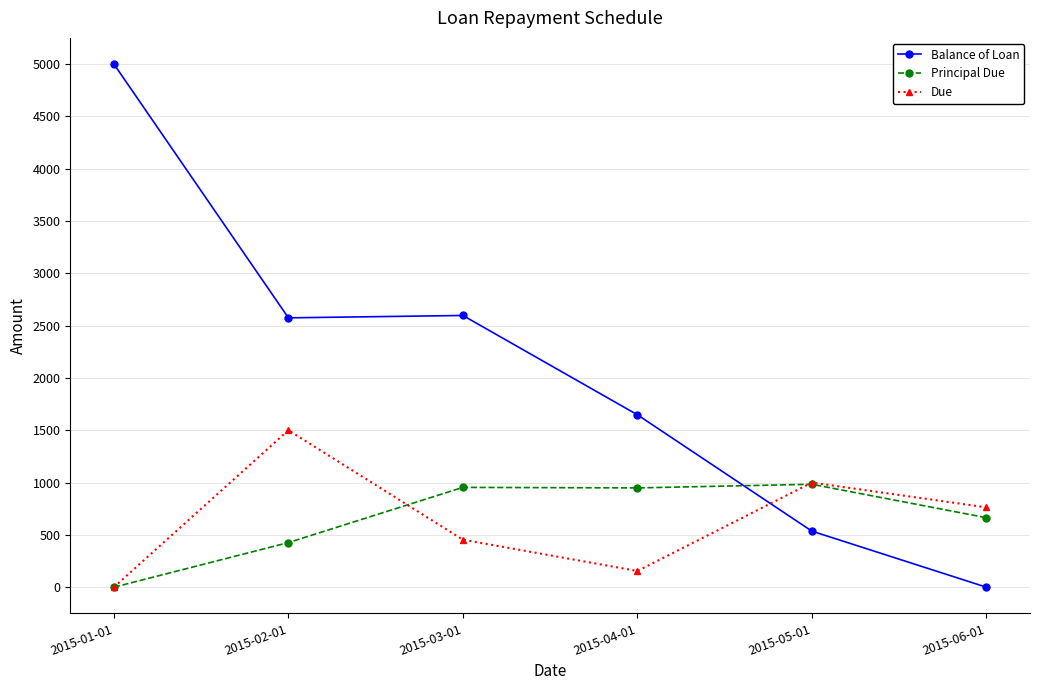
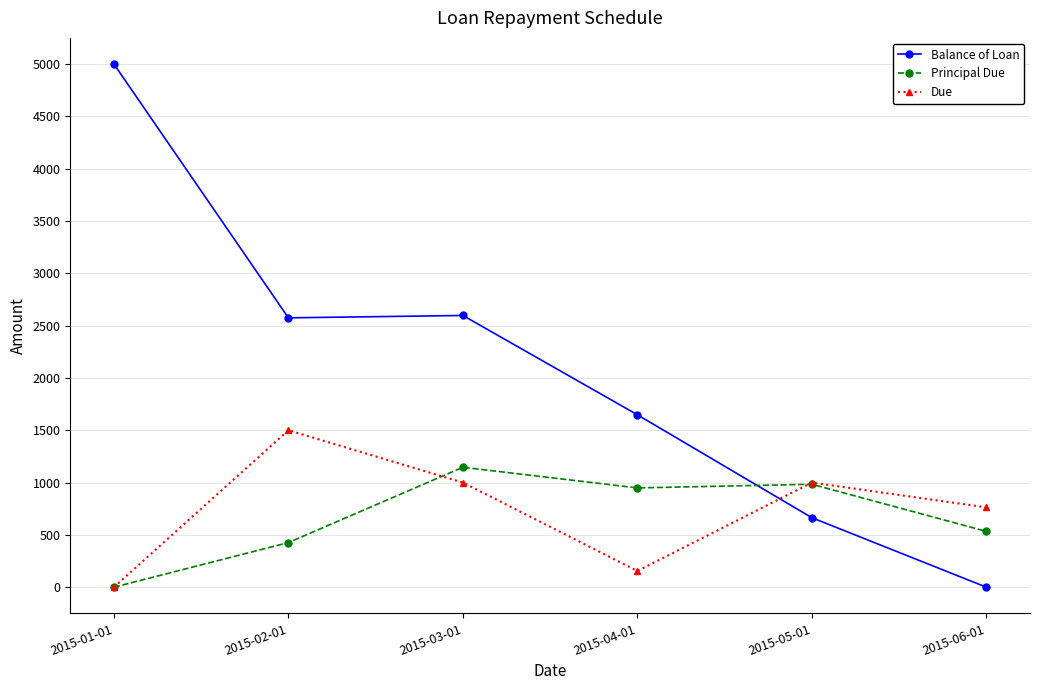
  {
    "Balance of Loan": {
      "2015-01-01": 5000,
      "2015-02-01": 2570,
      "2015-03-01": 2600,
      "2015-04-01": 1650,
-     "2015-05-01": 540,
+     "2015-05-01": 660,
      "2015-06-01": 0
    },
    "Principal Due": {
      "2015-02-01": 430,
-     "2015-03-01": 950,
+     "2015-03-01": 1150,
      "2015-04-01": 950,
-     "2015-06-01": 660
+     "2015-06-01": 530
    },
    "Due": {
      "2015-02-01": 1500,
-     "2015-03-01": 450,
+     "2015-03-01": 1000,
      "2015-04-01": 160,
      "2015-06-01": 760
    }
  }
